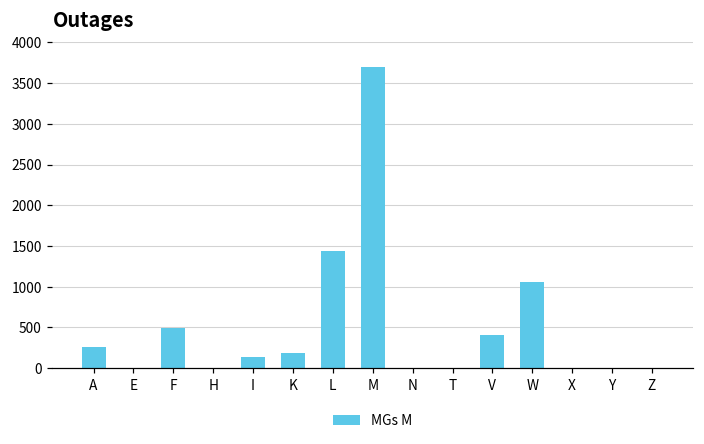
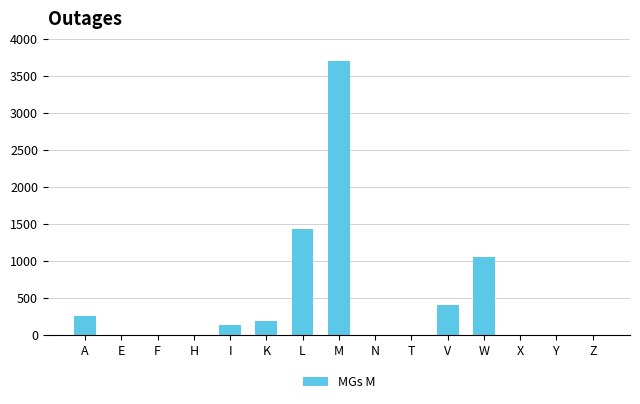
  {
    "A": 300,
    "E": 0,
-   "F": 500,
+   "F": 0,
    "H": 0,
    "I": 100,
    "K": 200,
    "L": 1400,
    "M": 3700,
    "N": 0,
    "T": 0,
    "V": 400,
    "W": 1100,
    "X": 0,
    "Y": 0,
    "Z": 0
  }
